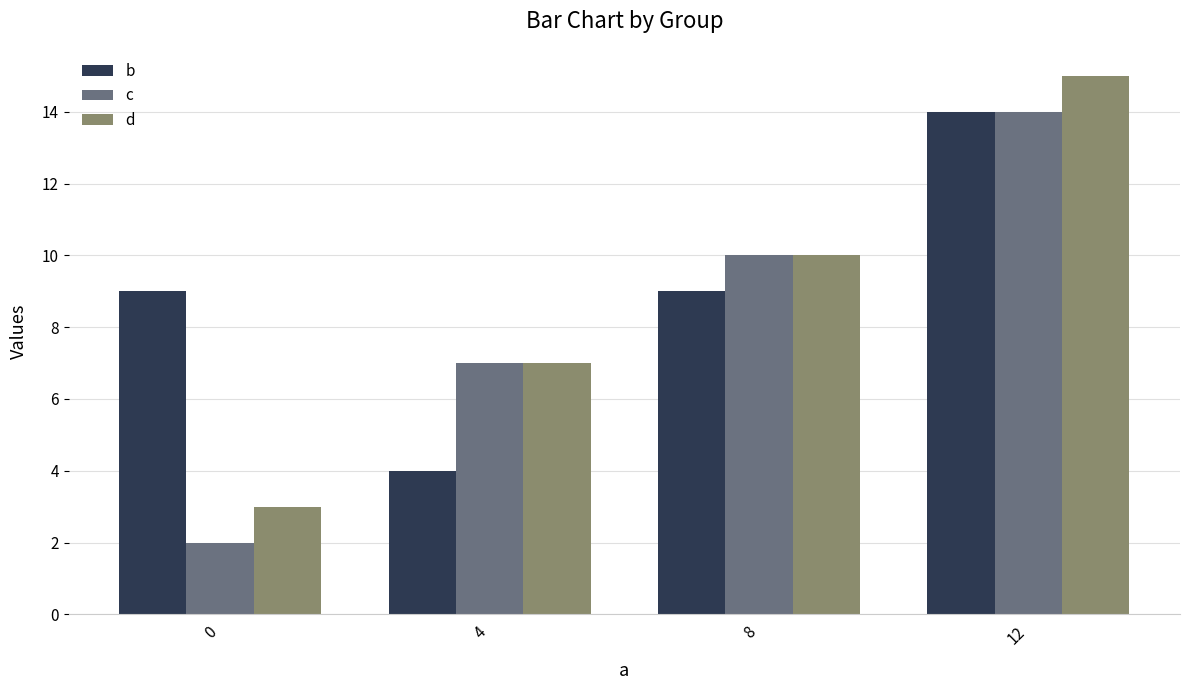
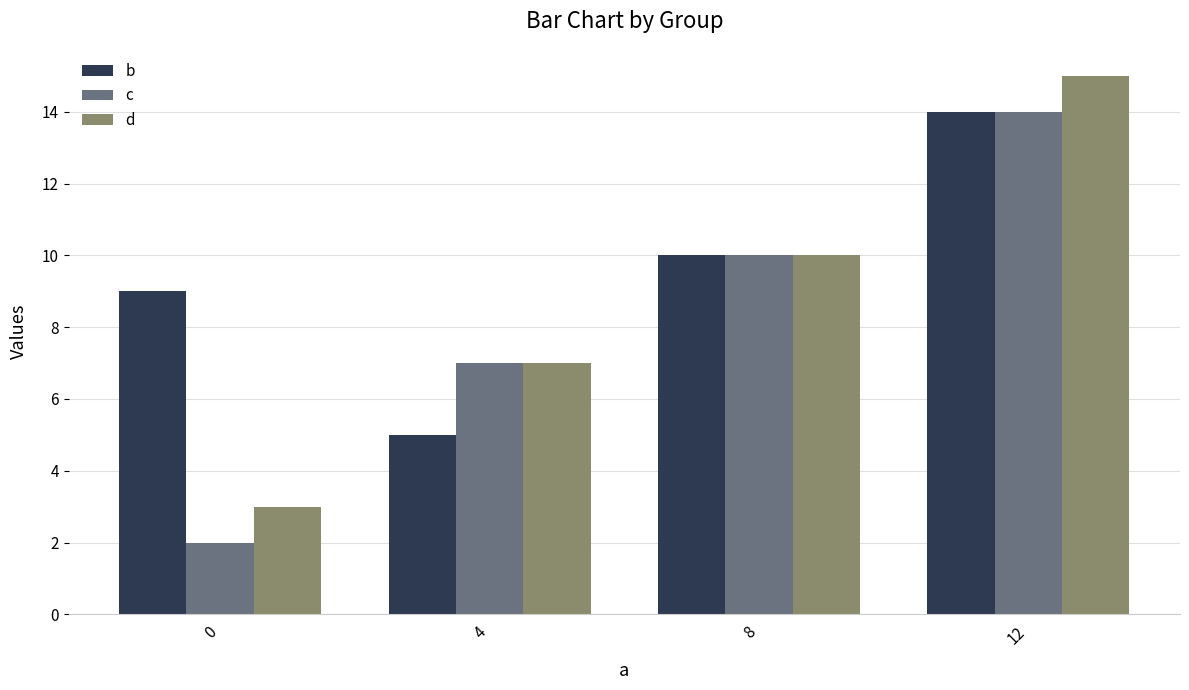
  {
    "b": {
      "0": 9,
-     "4": 4,
-     "8": 9,
+     "4": 5,
+     "8": 10,
      "12": 14
    }
  }
